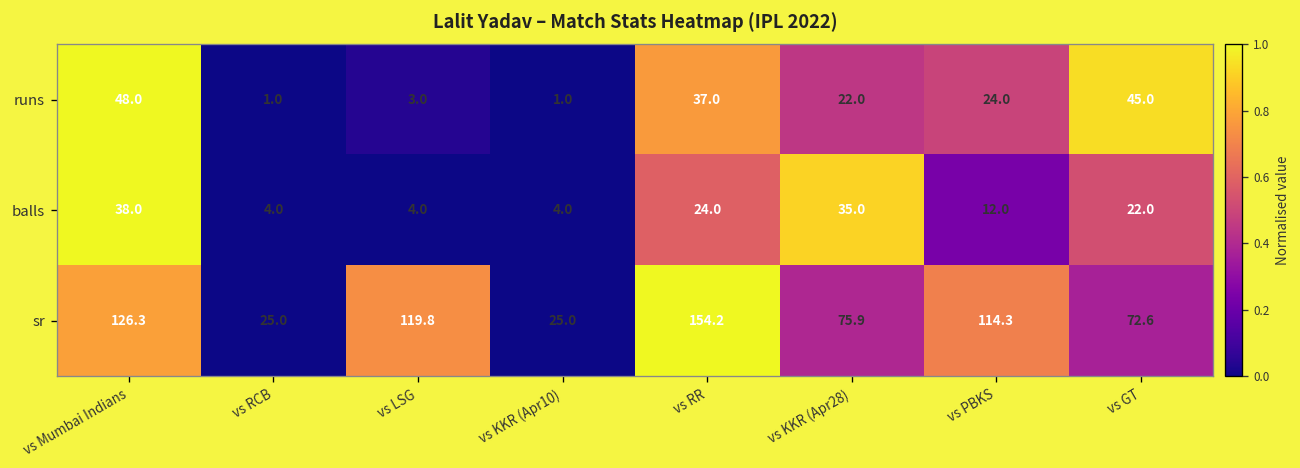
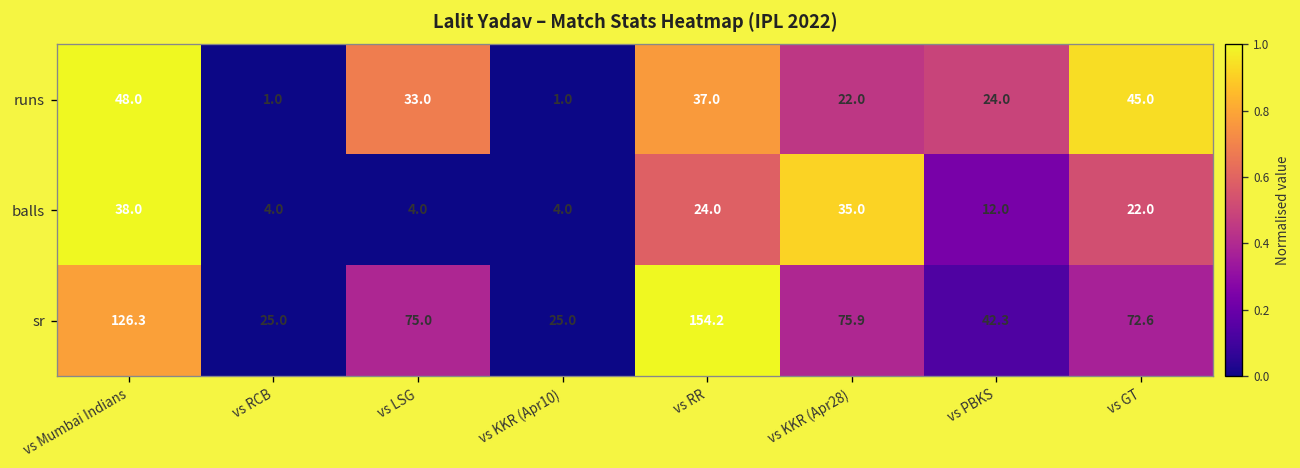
  {
    "runs": {
      "vs Mumbai Indians": 48.0,
      "vs RCB": 1.0,
-     "vs LSG": 3.0,
+     "vs LSG": 33.0,
      "vs KKR (Apr10)": 1.0,
      "vs RR": 37.0,
      "vs KKR (Apr28)": 22.0,
      "vs PBKS": 24.0,
      "vs GT": 45.0
    },
    "balls": {
      "vs Mumbai Indians": 38.0,
      "vs RCB": 4.0,
      "vs LSG": 4.0,
      "vs KKR (Apr10)": 4.0,
      "vs RR": 24.0,
      "vs KKR (Apr28)": 35.0,
      "vs PBKS": 12.0,
      "vs GT": 22.0
    },
    "sr": {
      "vs Mumbai Indians": 126.3,
      "vs RCB": 25.0,
-     "vs LSG": 119.8,
+     "vs LSG": 75.0,
      "vs KKR (Apr10)": 25.0,
      "vs RR": 154.2,
      "vs KKR (Apr28)": 75.9,
-     "vs PBKS": 114.3,
+     "vs PBKS": 42.3,
      "vs GT": 72.6
    }
  }
